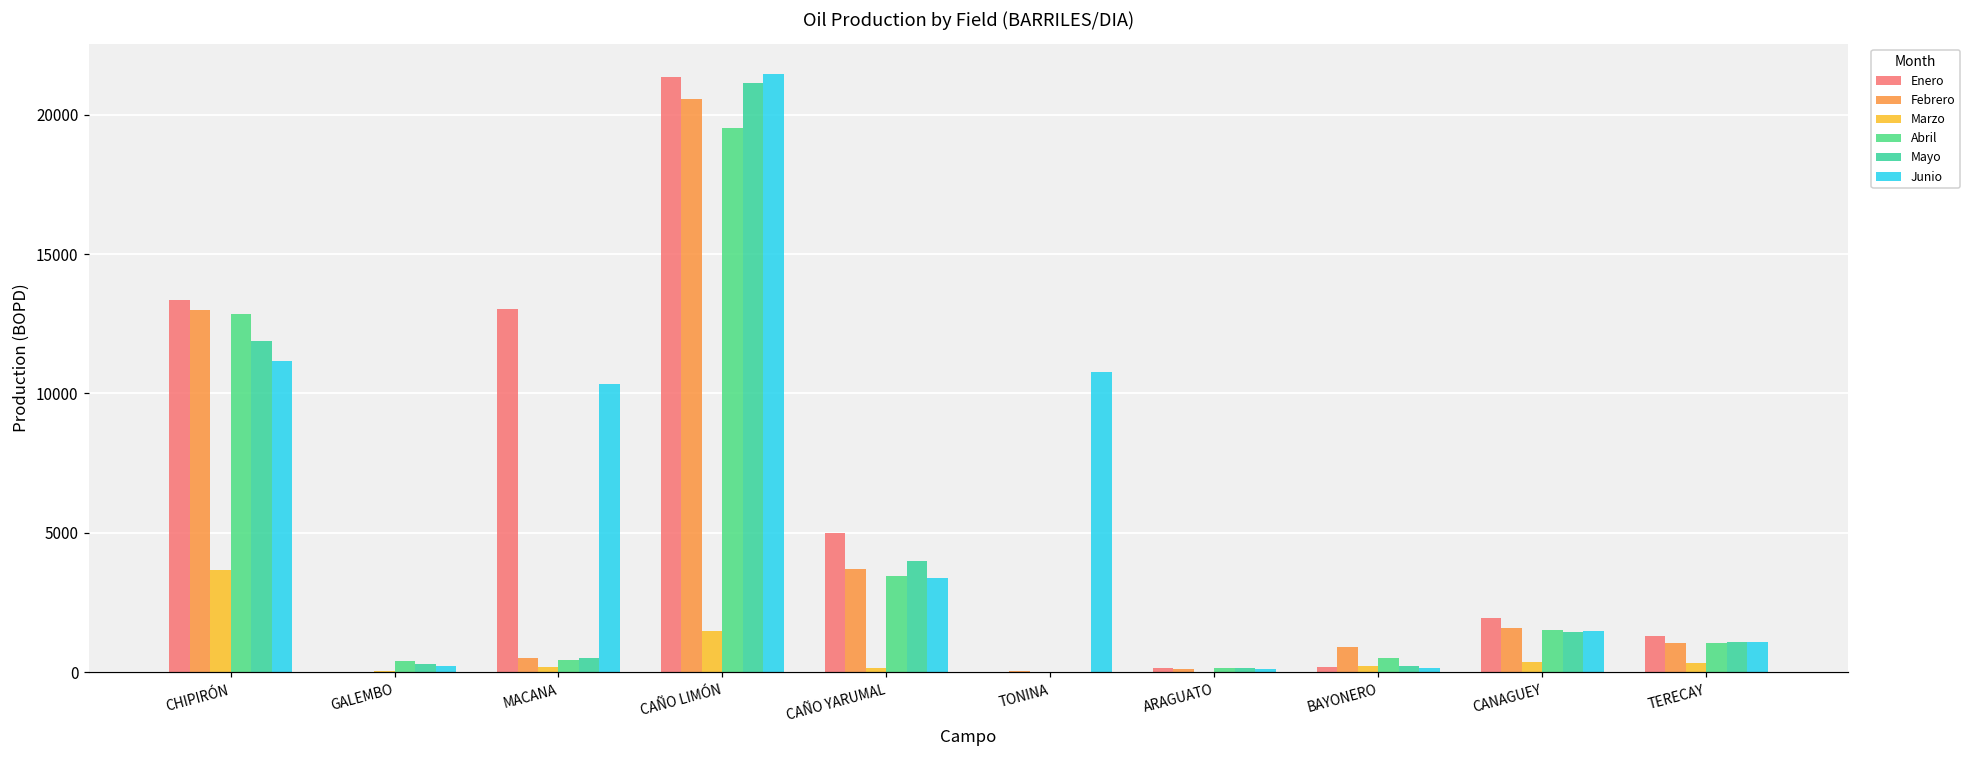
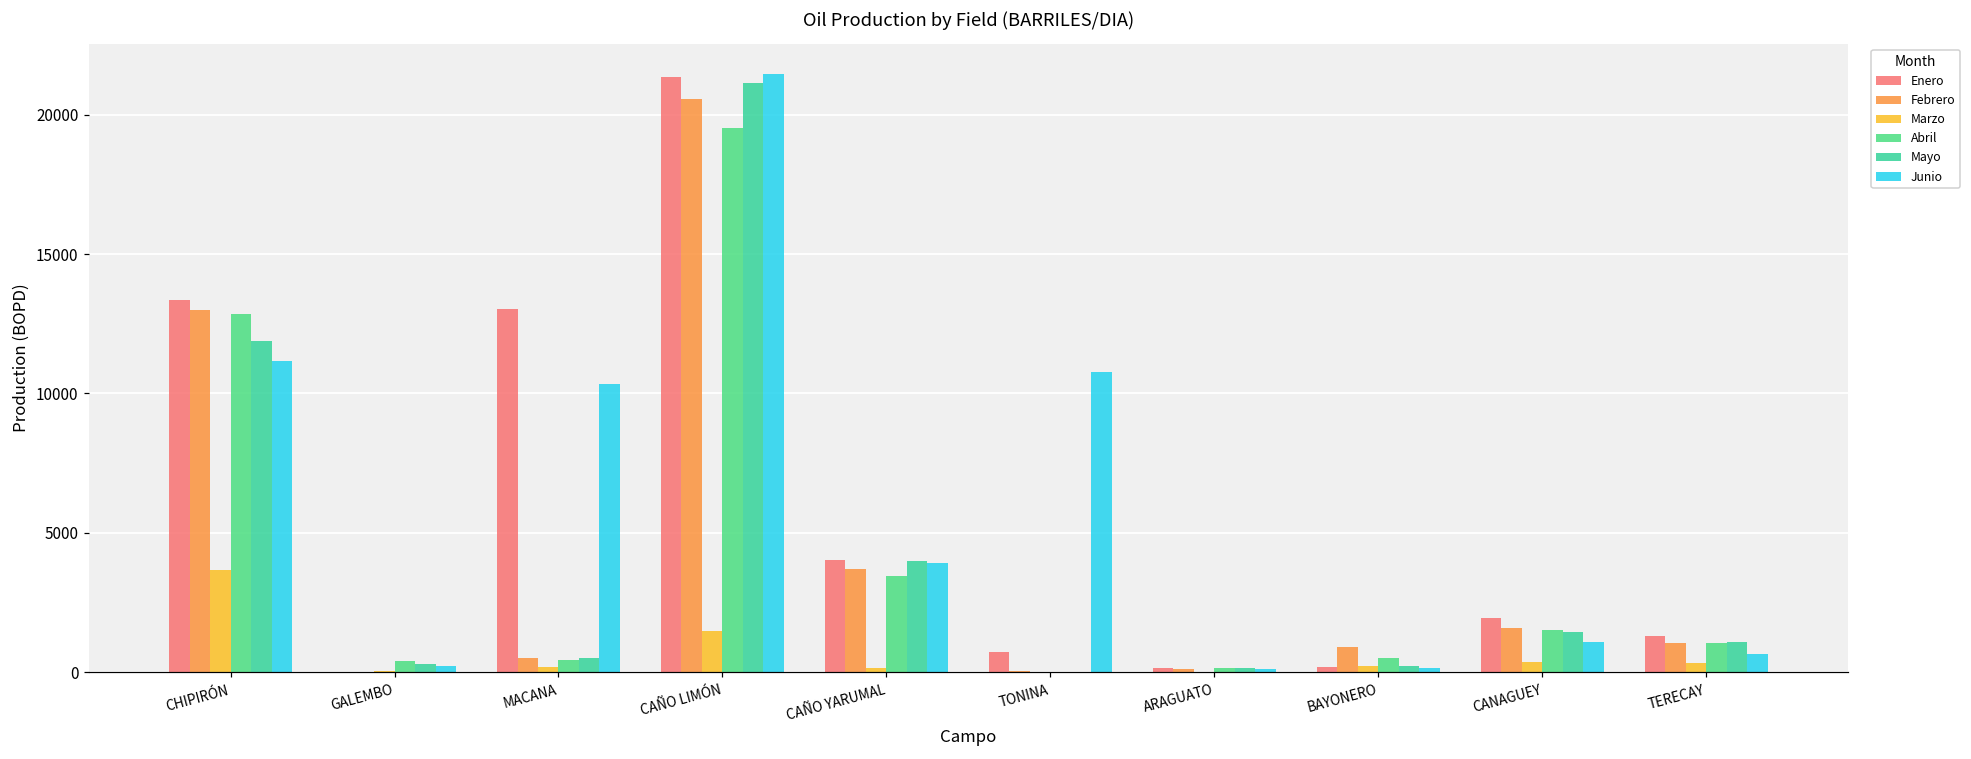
  {
    "Enero": {
      "CHIPIRÓN": 13400,
      "MACANA": 13000,
      "CAÑO LIMÓN": 21300,
-     "CAÑO YARUMAL": 5000,
-     "TONINA": 0,
+     "CAÑO YARUMAL": 4000,
+     "TONINA": 700,
      "ARAGUATO": 100,
      "BAYONERO": 200,
      "CANAGUEY": 1900,
      "TERECAY": 1300
    },
    "Junio": {
      "CHIPIRÓN": 11200,
      "GALEMBO": 200,
      "MACANA": 10300,
      "CAÑO LIMÓN": 21500,
-     "CAÑO YARUMAL": 3400,
+     "CAÑO YARUMAL": 3900,
      "TONINA": 10800,
      "ARAGUATO": 100,
      "BAYONERO": 100,
-     "CANAGUEY": 1500,
-     "TERECAY": 1100
+     "CANAGUEY": 1100,
+     "TERECAY": 700
    }
  }
